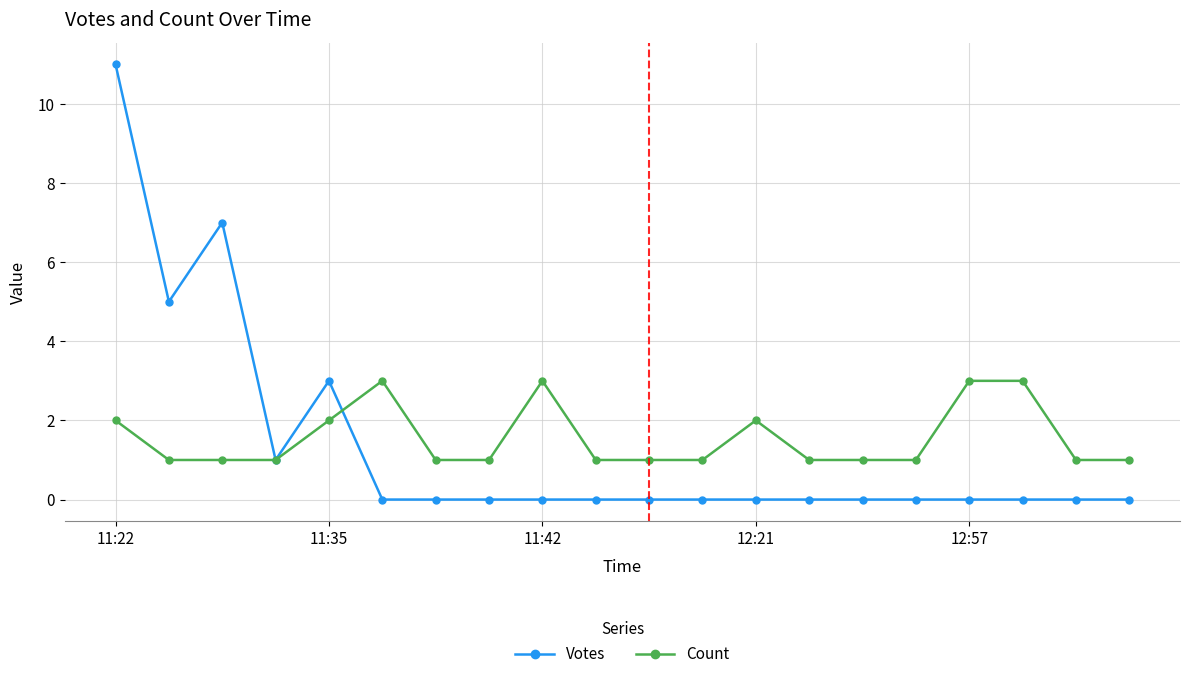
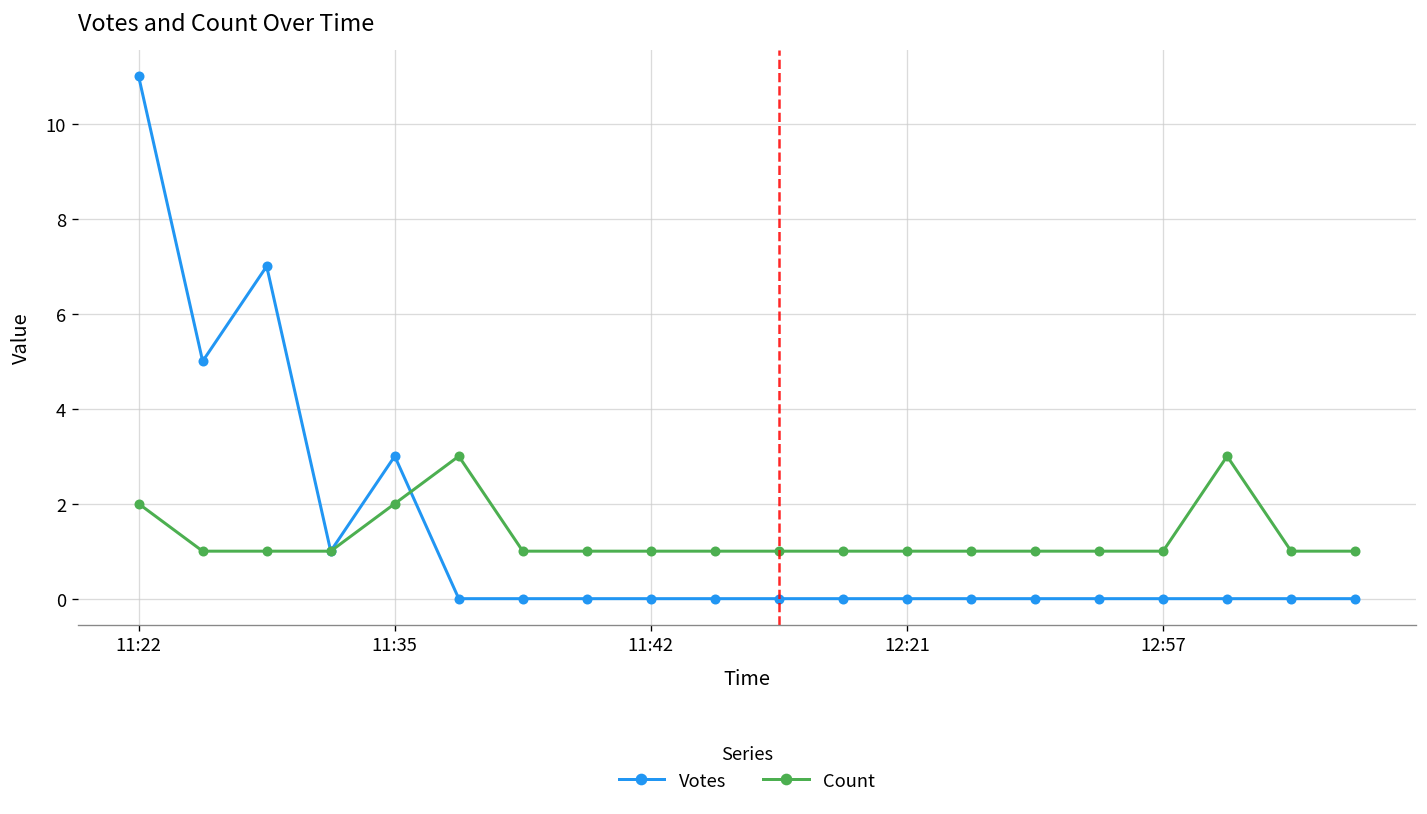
  {
    "Votes": {
      "11:22": 11,
      "11:35": 3,
      "11:42": 0,
      "12:21": 0,
      "12:57": 0
    },
    "Count": {
      "11:22": 2,
      "11:35": 2,
-     "11:42": 3,
-     "12:21": 2,
-     "12:57": 3
+     "11:42": 1,
+     "12:21": 1,
+     "12:57": 1
    }
  }
